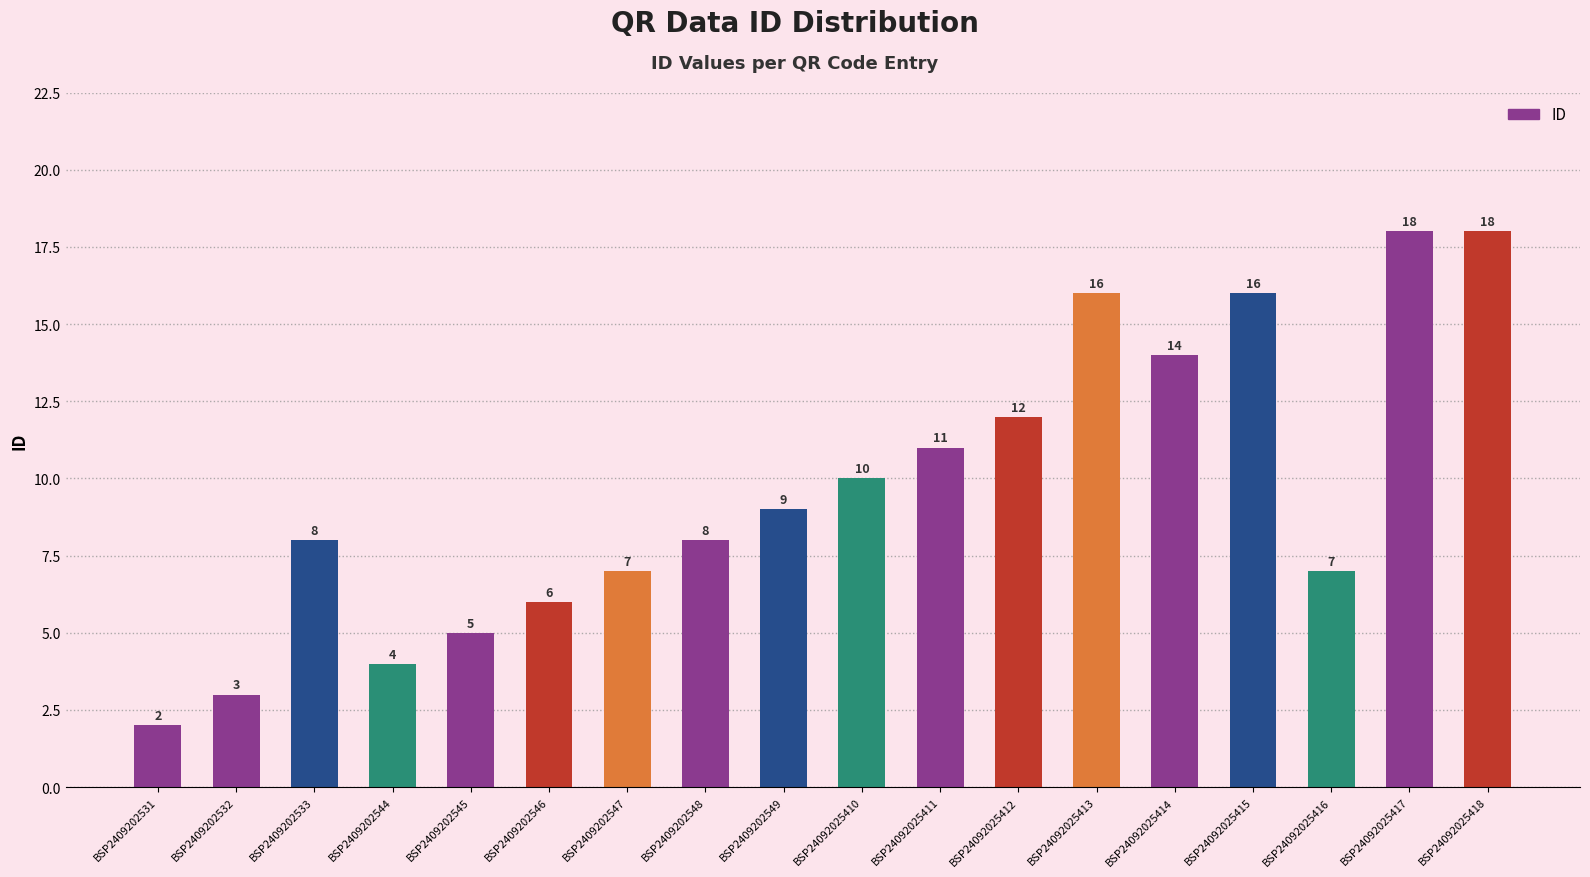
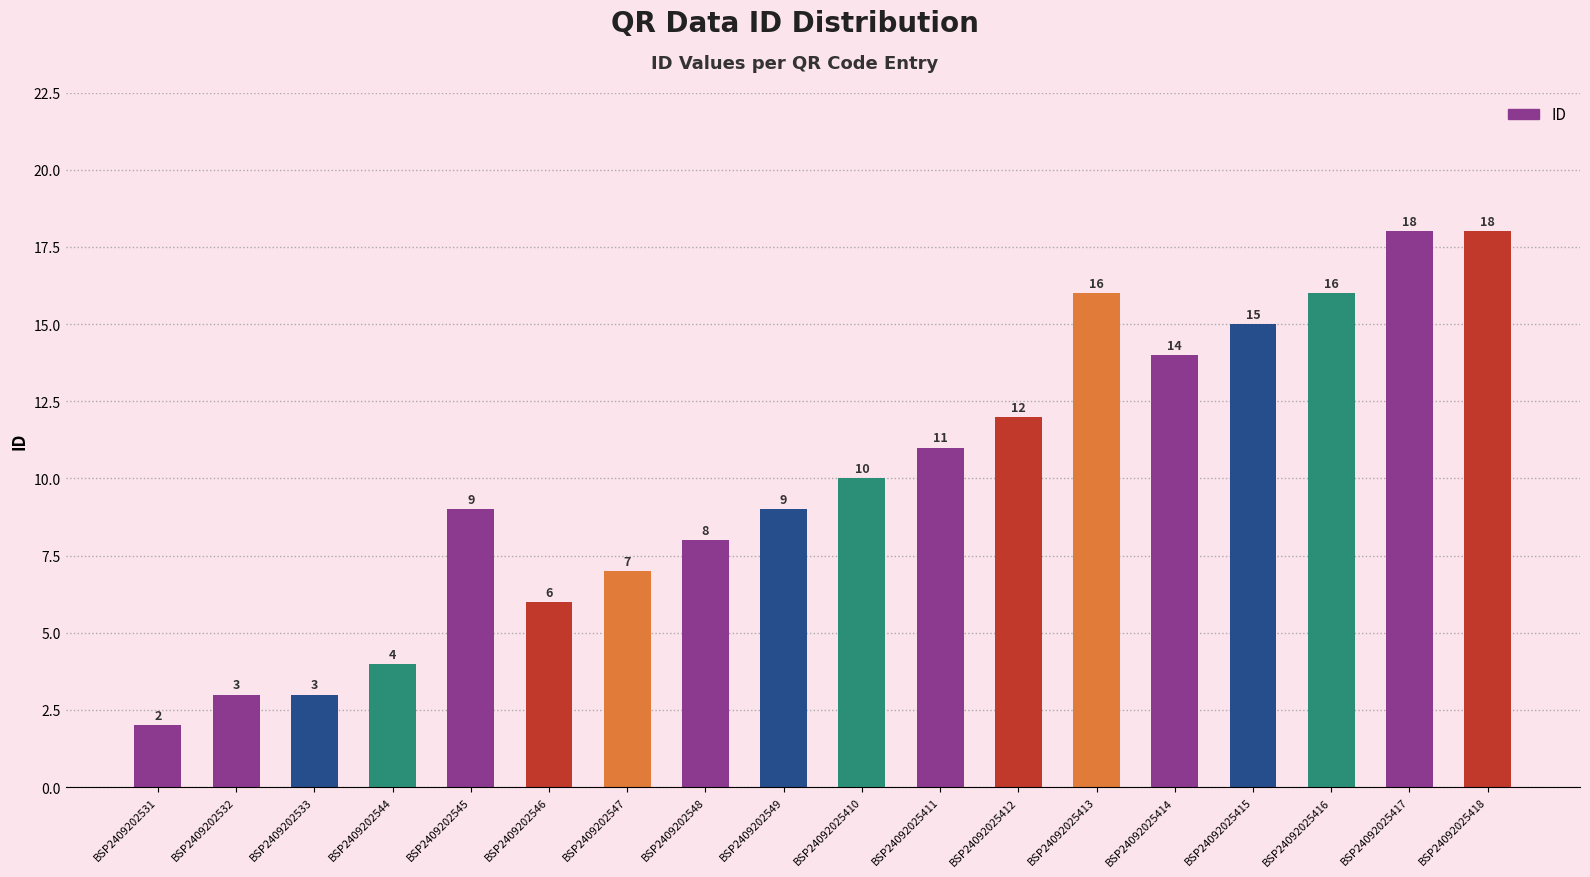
  {
    "BSP2409202531": 2,
    "BSP2409202532": 3,
-   "BSP2409202533": 8,
+   "BSP2409202533": 3,
    "BSP2409202544": 4,
-   "BSP2409202545": 5,
+   "BSP2409202545": 9,
    "BSP2409202546": 6,
    "BSP2409202547": 7,
    "BSP2409202548": 8,
    "BSP2409202549": 9,
    "BSP24092025410": 10,
    "BSP24092025411": 11,
    "BSP24092025412": 12,
    "BSP24092025413": 16,
    "BSP24092025414": 14,
-   "BSP24092025415": 16,
-   "BSP24092025416": 7,
+   "BSP24092025415": 15,
+   "BSP24092025416": 16,
    "BSP24092025417": 18,
    "BSP24092025418": 18
  }
